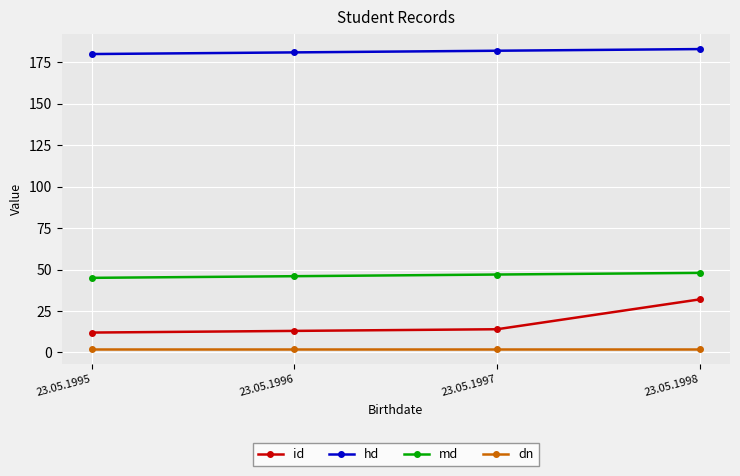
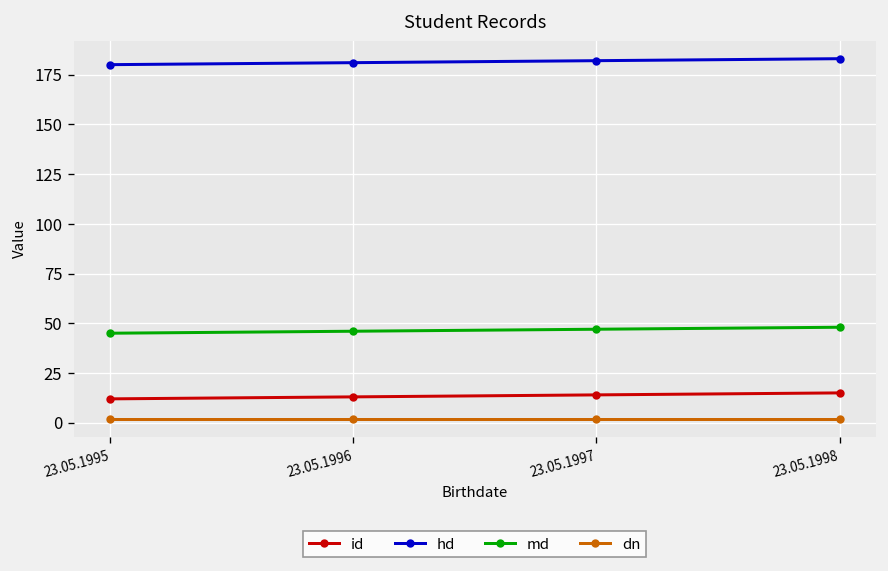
  {
    "id": {
      "23.05.1995": 12,
      "23.05.1996": 13,
      "23.05.1997": 14,
-     "23.05.1998": 32
+     "23.05.1998": 15
    },
    "hd": {
      "23.05.1995": 180,
      "23.05.1996": 181,
      "23.05.1997": 182,
      "23.05.1998": 183
    },
    "md": {
      "23.05.1995": 45,
      "23.05.1996": 46,
      "23.05.1997": 47,
      "23.05.1998": 48
    },
    "dn": {
      "23.05.1995": 2,
      "23.05.1996": 2,
      "23.05.1997": 2,
      "23.05.1998": 2
    }
  }
